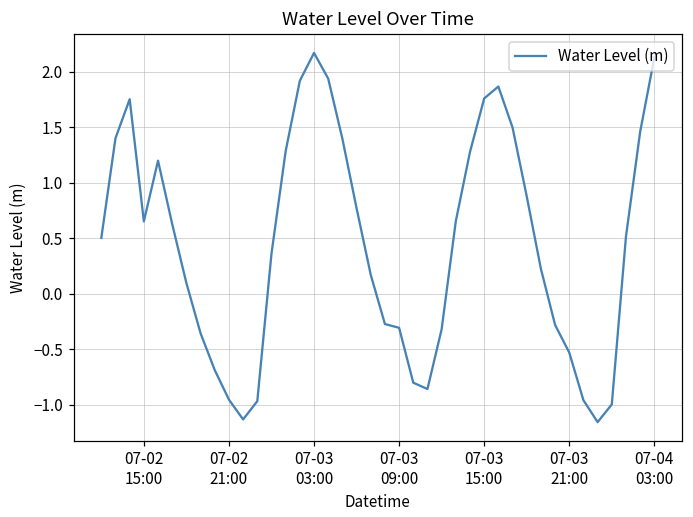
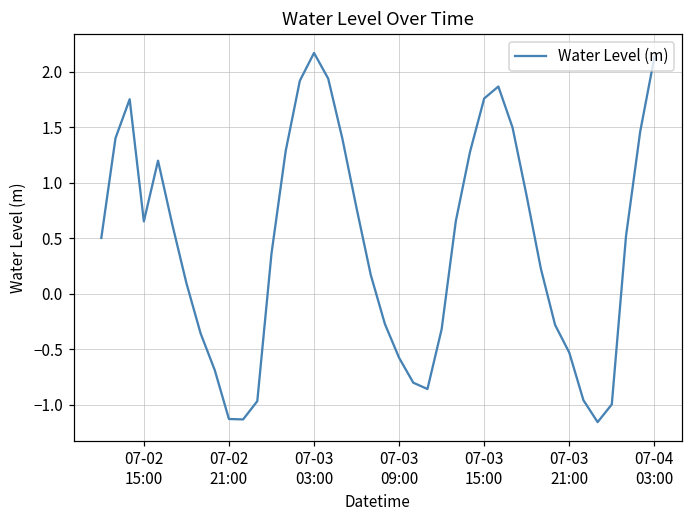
  {
    "07-02 15:00": 0.65,
-   "07-02 21:00": -0.95,
+   "07-02 21:00": -1.13,
    "07-03 03:00": 2.17,
-   "07-03 09:00": -0.30,
+   "07-03 09:00": -0.58,
    "07-03 15:00": 1.76,
    "07-03 21:00": -0.53
  }
